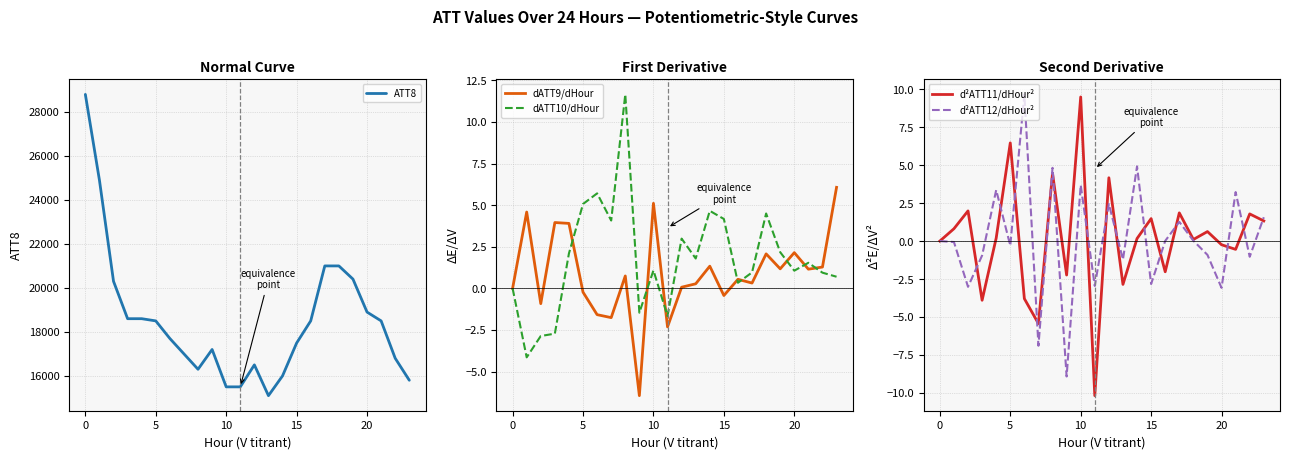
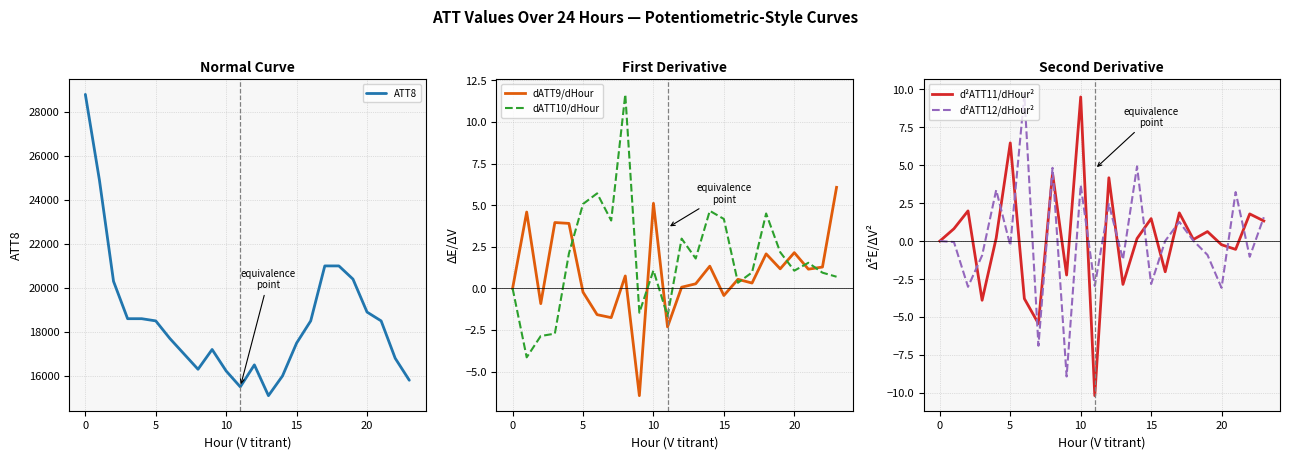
  {
    "Normal Curve": {
      "0": 28800,
      "5": 18500,
-     "10": 15500,
+     "10": 16200,
      "15": 17500,
      "20": 18900
    },
    "First Derivative": {
      "dATT9/dHour": {
        "5": -0.2,
        "10": 5.1,
        "15": -0.4,
        "20": 2.1
      },
      "dATT10/dHour": {
        "5": 5.1,
        "10": 1.1,
        "15": 4.2,
        "20": 1.1
      }
    },
    "Second Derivative": {
      "d²ATT11/dHour²": {
        "5": 6.5,
        "10": 9.5,
        "15": 1.5,
        "20": -0.2
      },
      "d²ATT12/dHour²": {
        "5": -0.3,
        "10": 3.7,
        "15": -2.8,
        "20": -3.1
      }
    }
  }
